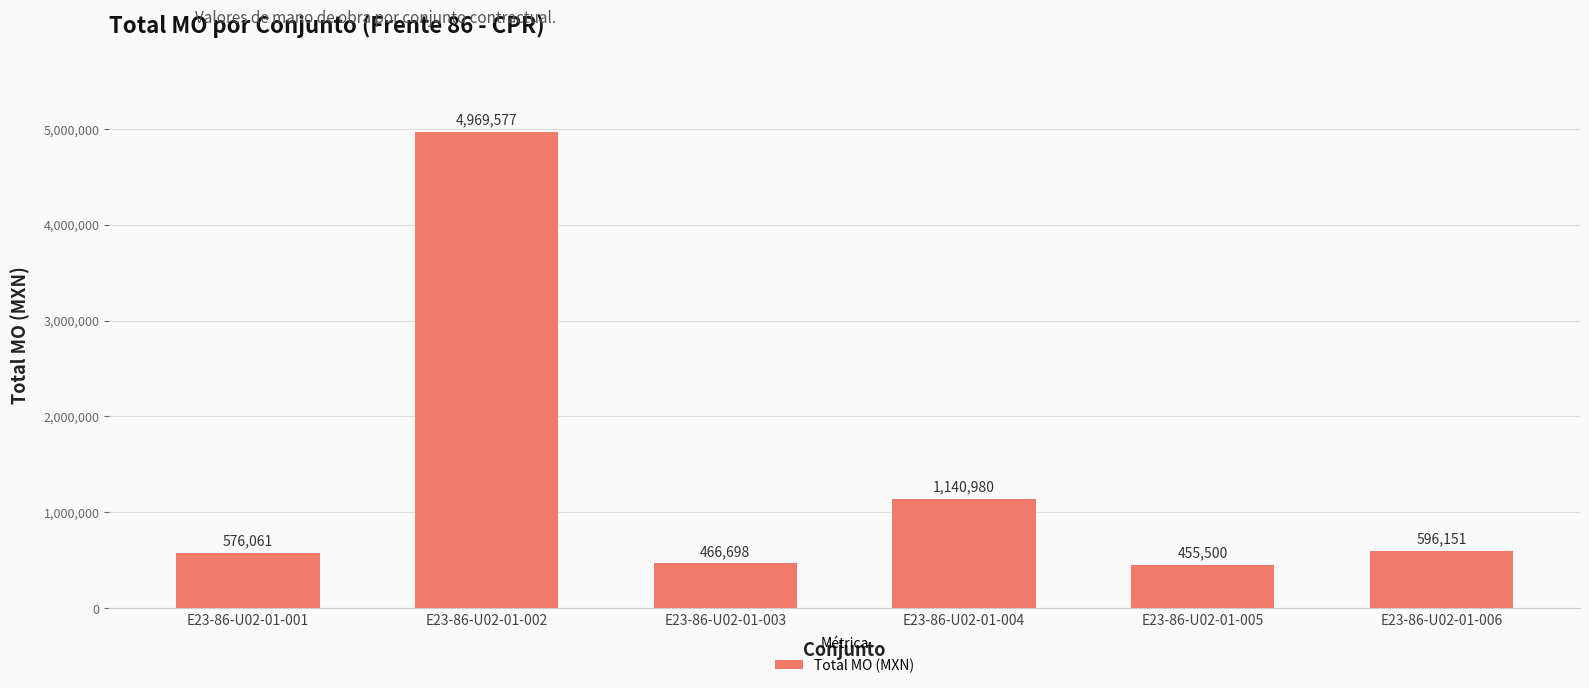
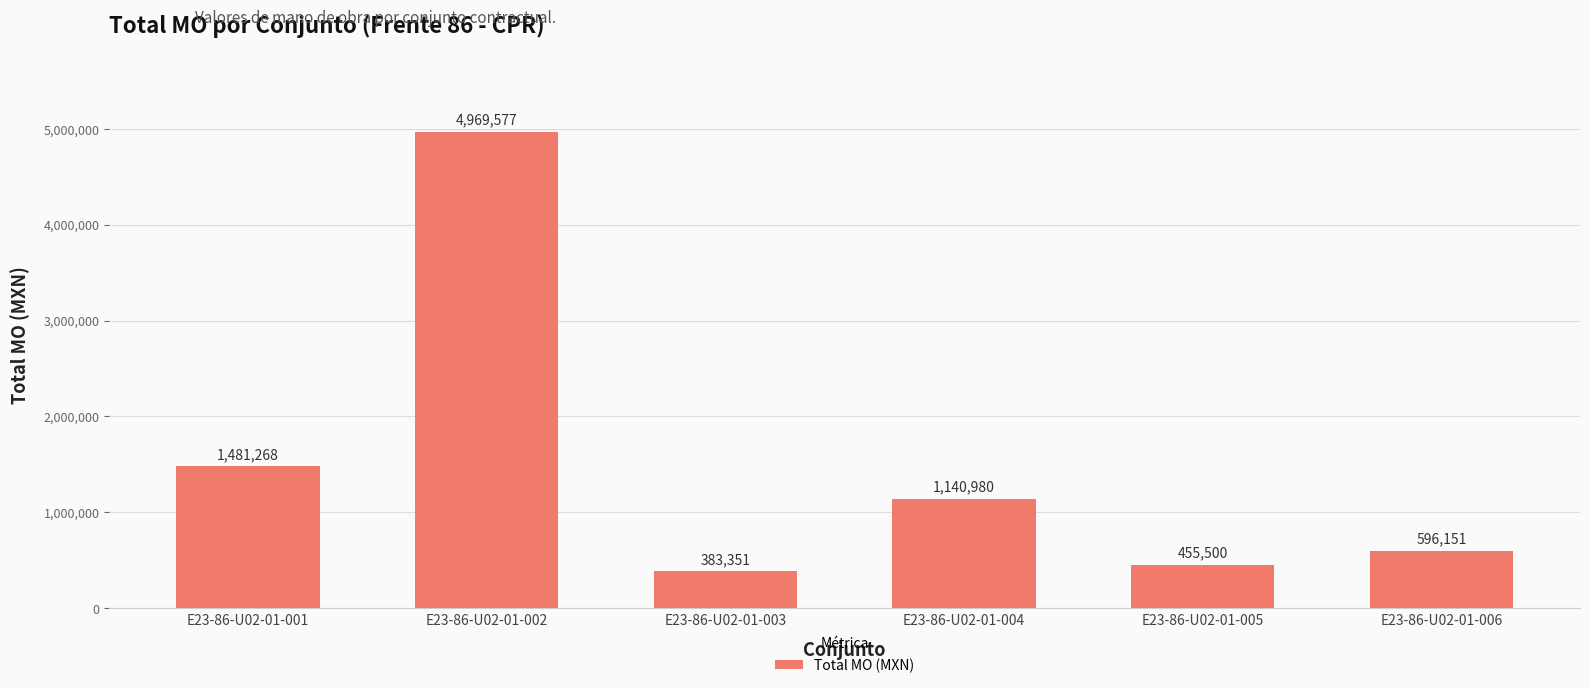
  {
-   "E23-86-U02-01-001": "576,061",
+   "E23-86-U02-01-001": "1,481,268",
    "E23-86-U02-01-002": "4,969,577",
-   "E23-86-U02-01-003": "466,698",
+   "E23-86-U02-01-003": "383,351",
    "E23-86-U02-01-004": "1,140,980",
    "E23-86-U02-01-005": "455,500",
    "E23-86-U02-01-006": "596,151"
  }
